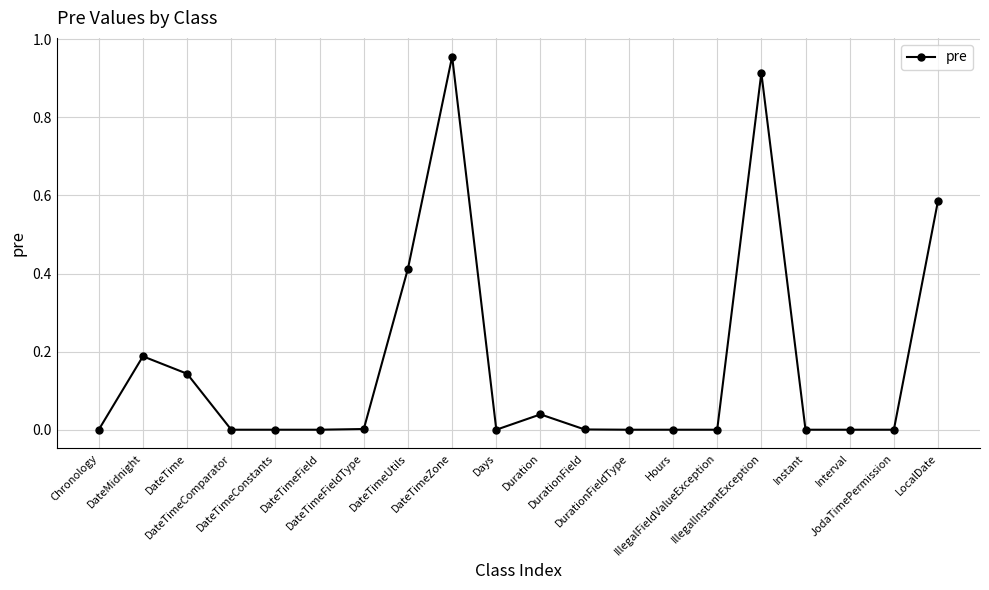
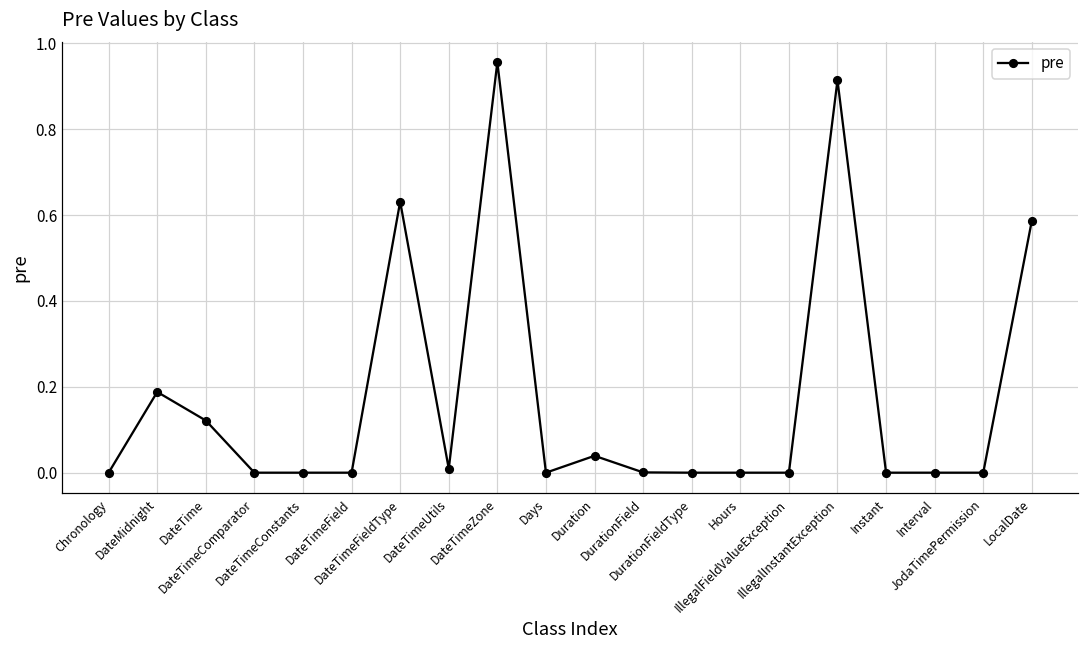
  {
    "Chronology": 0.00,
    "DateMidnight": 0.19,
-   "DateTime": 0.14,
+   "DateTime": 0.12,
    "DateTimeComparator": 0.00,
    "DateTimeConstants": 0.00,
    "DateTimeField": 0.00,
-   "DateTimeFieldType": 0.00,
-   "DateTimeUtils": 0.41,
+   "DateTimeFieldType": 0.63,
+   "DateTimeUtils": 0.01,
    "DateTimeZone": 0.96,
    "Days": 0.00,
    "Duration": 0.04,
    "DurationField": 0.00,
    "DurationFieldType": 0.00,
    "Hours": 0.00,
    "IllegalFieldValueException": 0.00,
    "IllegalInstantException": 0.91,
    "Instant": 0.00,
    "Interval": 0.00,
    "JodaTimePermission": 0.00,
    "LocalDate": 0.59
  }
